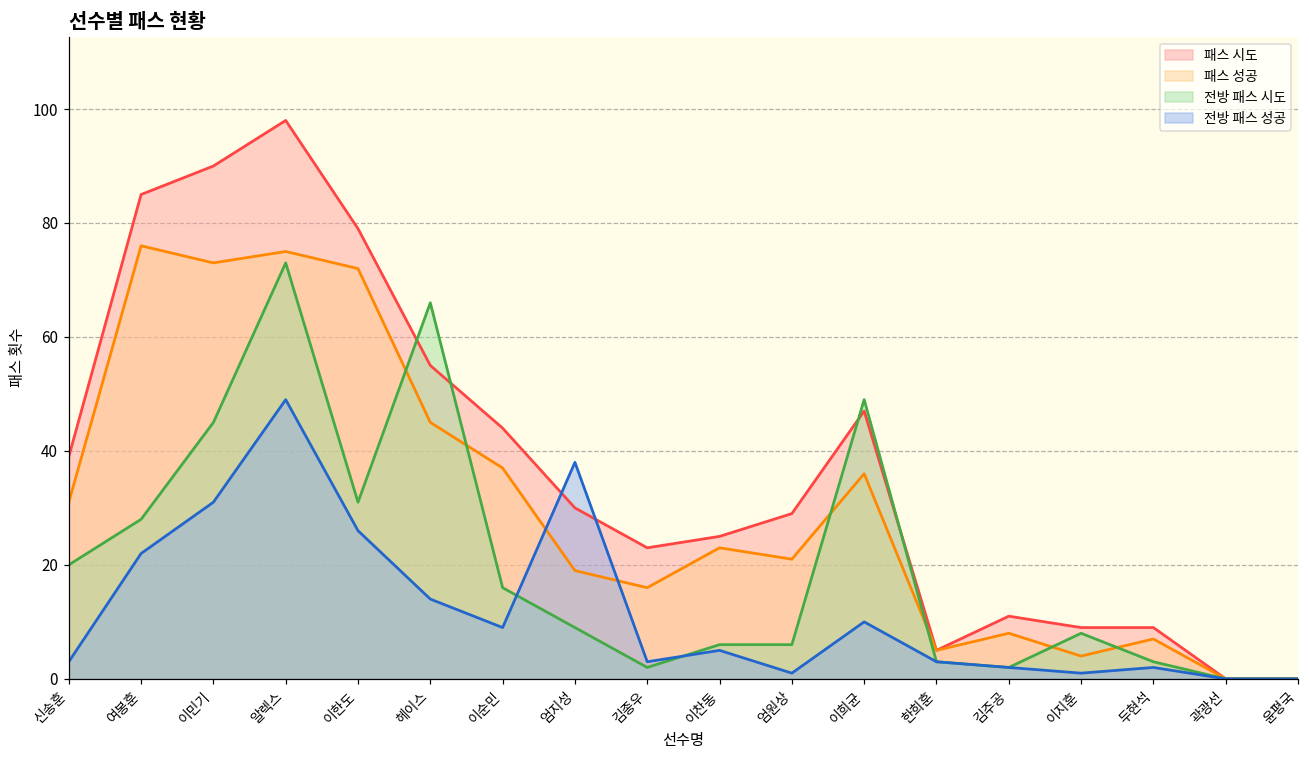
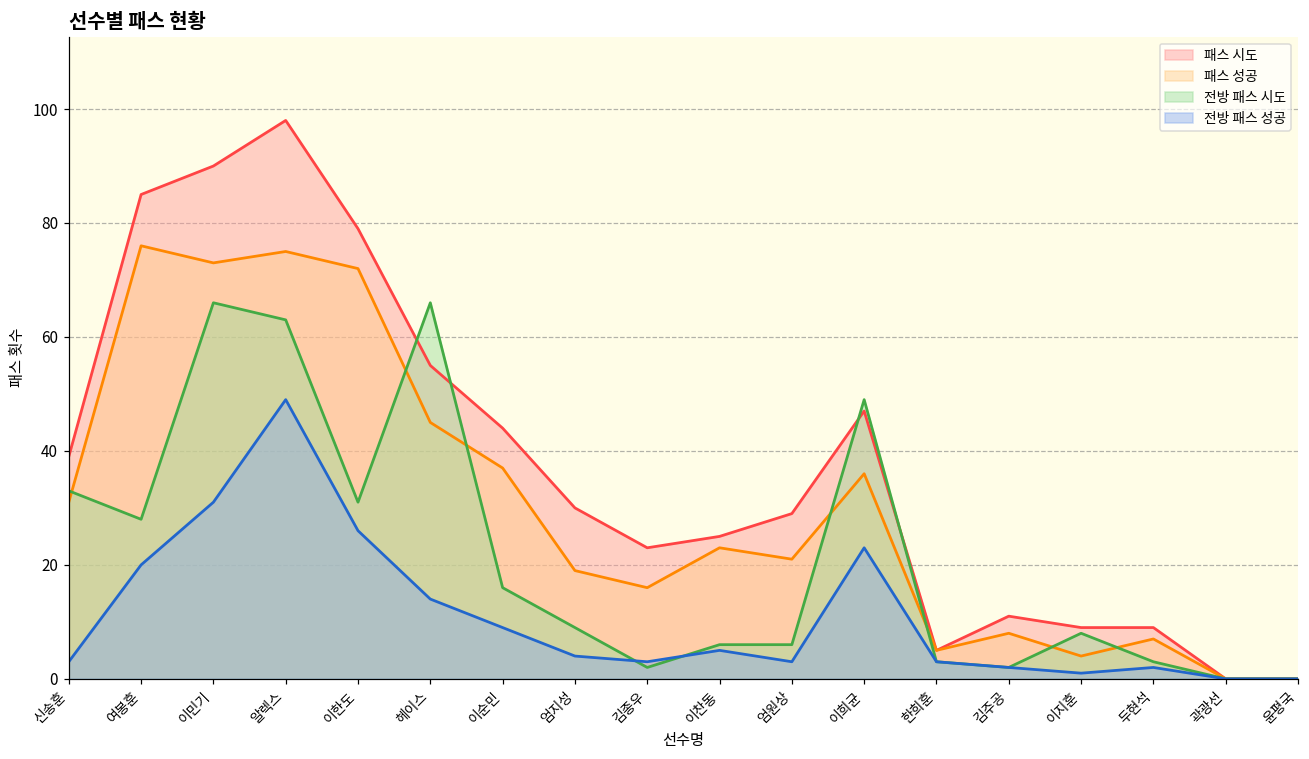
  {
    "전방 패스 시도": {
-     "신송훈": 20,
+     "신송훈": 33,
      "여봉훈": 28,
-     "이민기": 45,
-     "알렉스": 73,
+     "이민기": 66,
+     "알렉스": 63,
      "이한도": 31,
      "헤이스": 66,
      "이순민": 16,
      "엄지성": 9,
      "김종우": 2,
      "이찬동": 6,
      "엄원상": 6,
      "이희균": 49,
      "이지훈": 8,
      "두현석": 3
    },
    "전방 패스 성공": {
      "신송훈": 3,
-     "여봉훈": 22,
+     "여봉훈": 20,
      "이민기": 31,
      "알렉스": 49,
      "이한도": 26,
      "헤이스": 14,
      "이순민": 9,
-     "엄지성": 38,
+     "엄지성": 4,
      "김종우": 3,
      "이찬동": 5,
-     "엄원상": 1,
-     "이희균": 10,
+     "엄원상": 3,
+     "이희균": 23,
      "이지훈": 1,
      "두현석": 2
    }
  }
